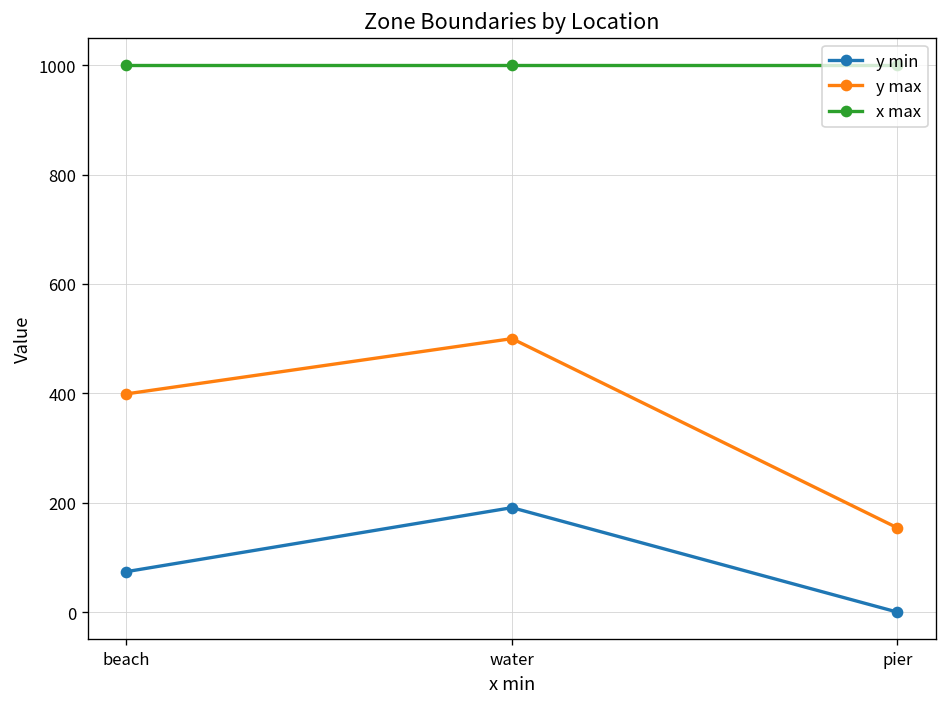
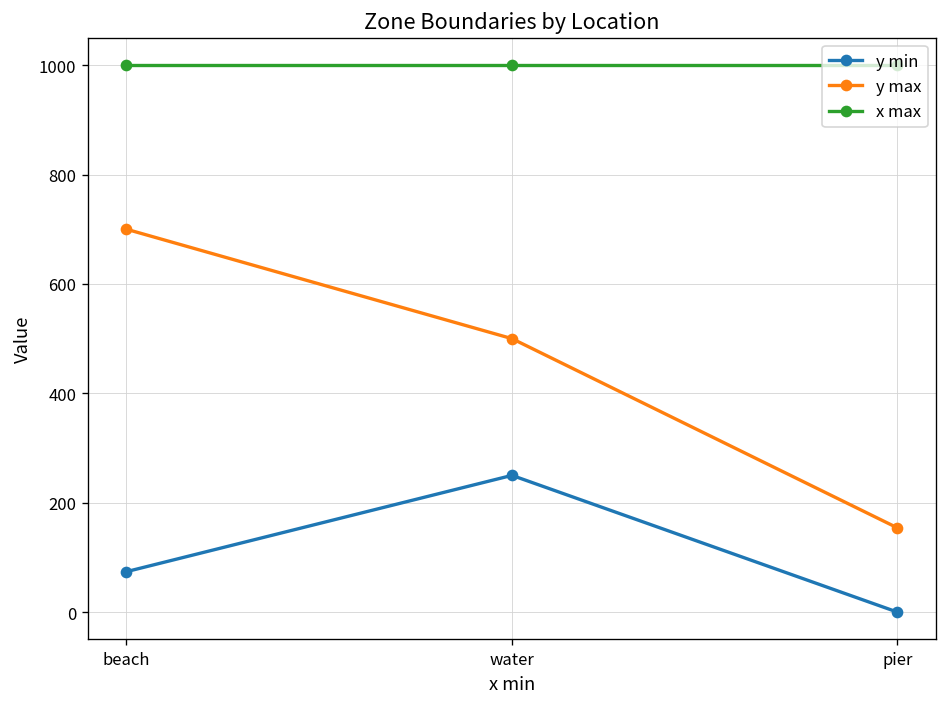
  {
    "y min": {
      "beach": 70,
-     "water": 190,
+     "water": 250,
      "pier": 0
    },
    "y max": {
-     "beach": 400,
+     "beach": 700,
      "water": 500,
      "pier": 150
    },
    "x max": {
      "beach": 1000,
      "water": 1000
    }
  }
